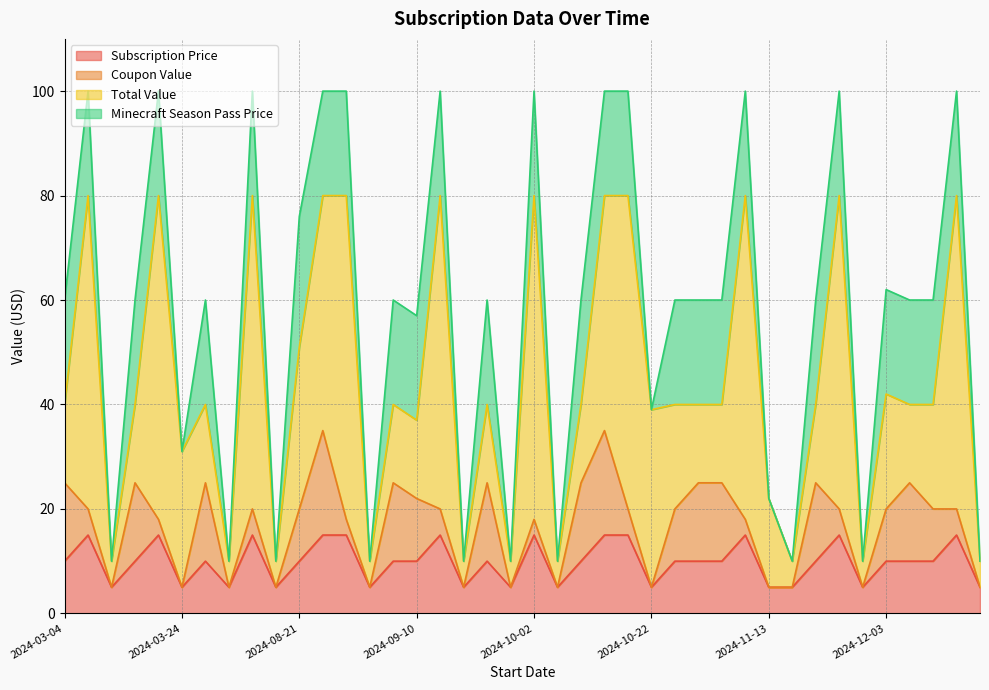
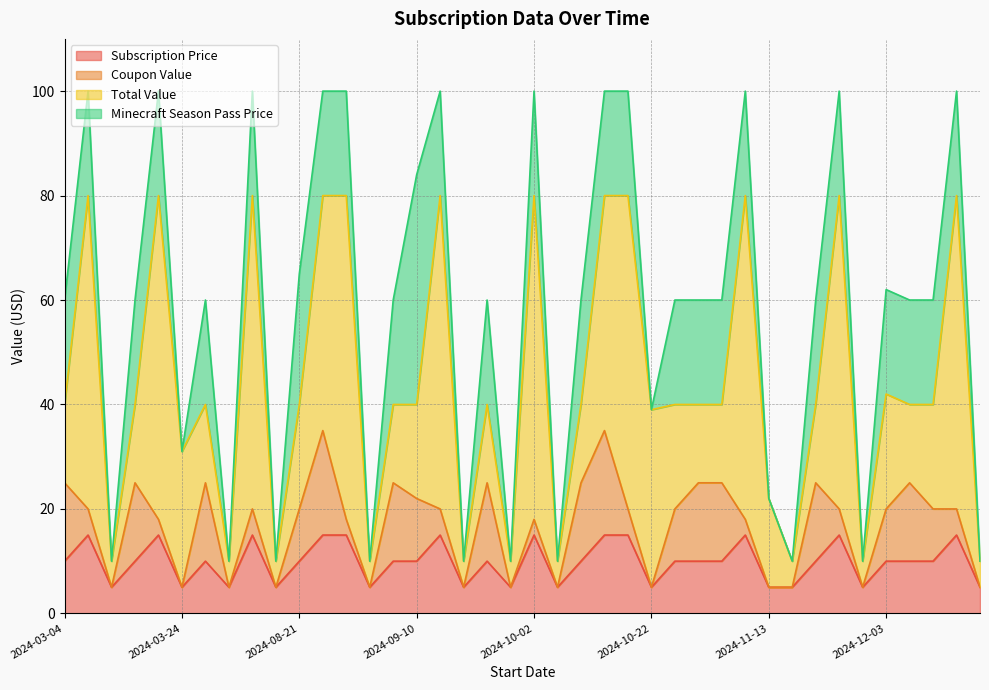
  {
    "Total Value": {
      "2024-03-04": 15,
-     "2024-08-21": 31,
-     "2024-09-10": 15,
+     "2024-08-21": 20,
+     "2024-09-10": 18,
      "2024-10-02": 62,
      "2024-12-03": 22
    },
    "Minecraft Season Pass Price": {
      "2024-03-04": 20,
      "2024-08-21": 25,
-     "2024-09-10": 20,
+     "2024-09-10": 44,
      "2024-10-02": 20,
      "2024-12-03": 20
    }
  }
